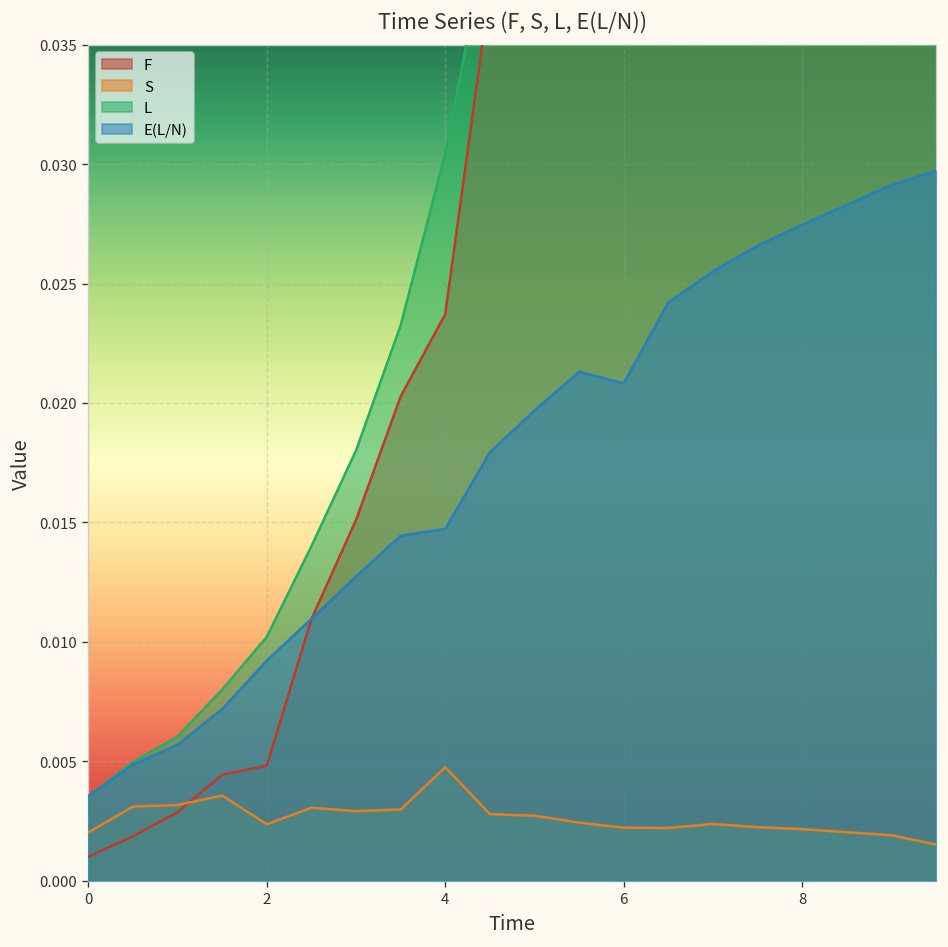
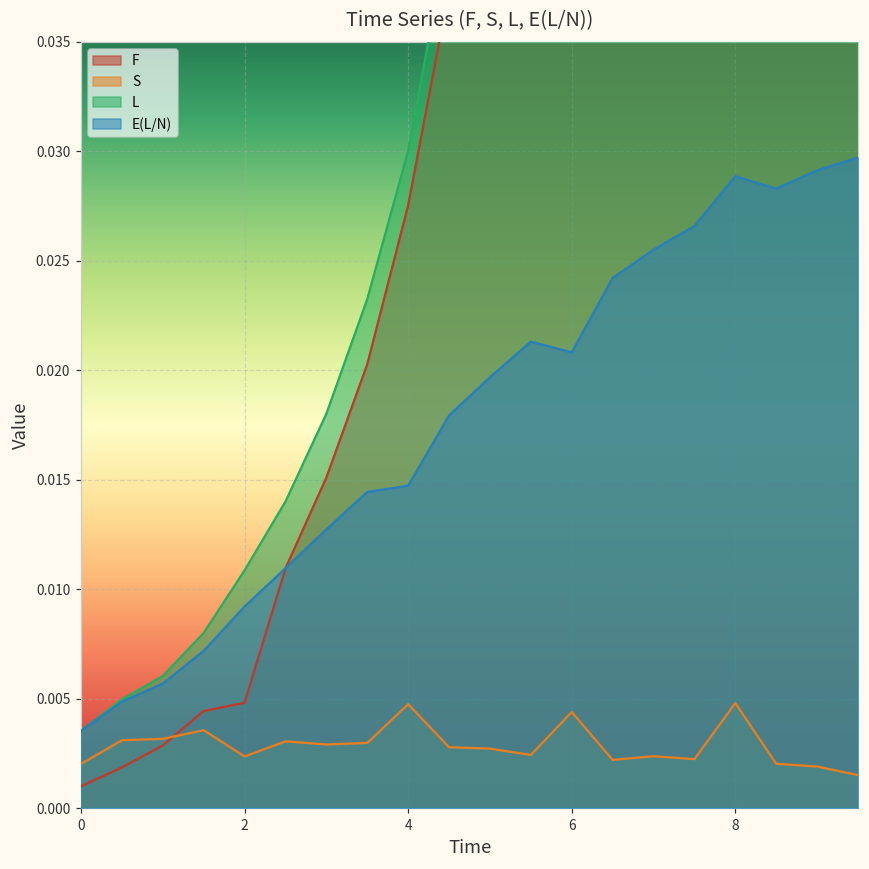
  {
    "F": {
      "0": 0.0010,
      "2": 0.0048,
-     "4": 0.0237
+     "4": 0.0275
    },
    "S": {
      "0": 0.0020,
      "2": 0.0024,
      "4": 0.0048,
-     "6": 0.0022,
-     "8": 0.0022
+     "6": 0.0044,
+     "8": 0.0048
    },
    "L": {
-     "2": 0.0102,
-     "4": 0.0304
+     "2": 0.0109,
+     "4": 0.0300
    },
    "E(L/N)": {
      "2": 0.0092,
      "4": 0.0147,
      "6": 0.0208,
-     "8": 0.0275
+     "8": 0.0289
    }
  }
